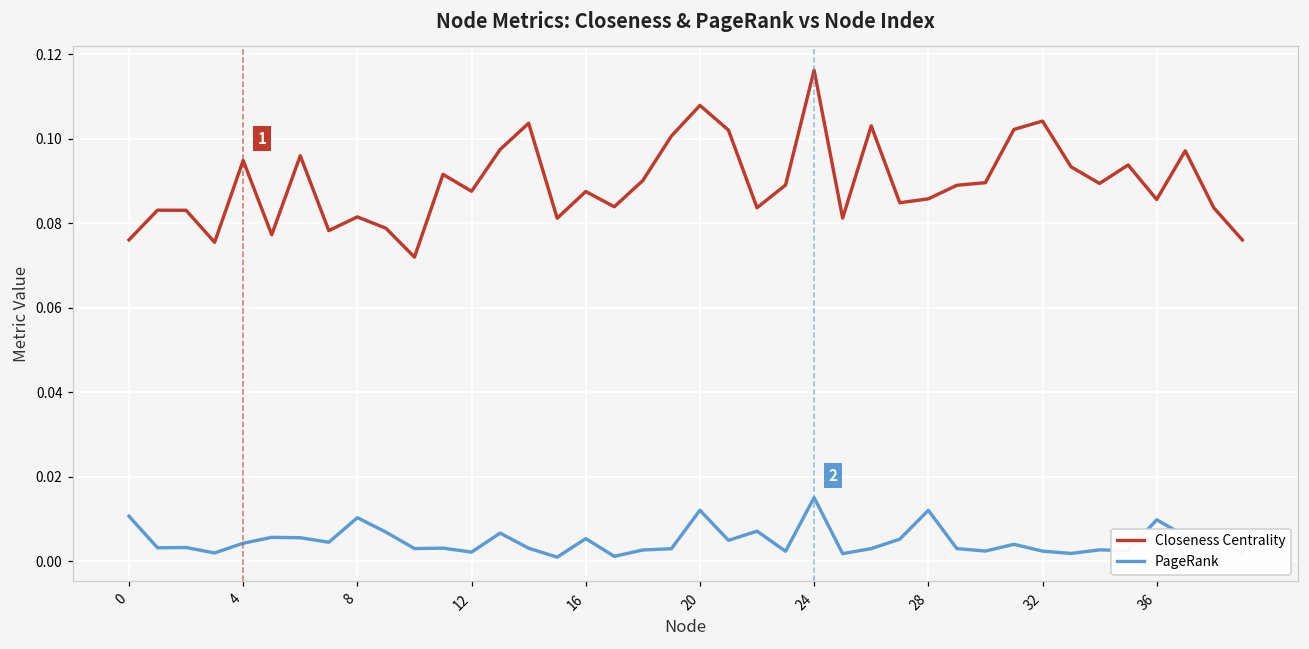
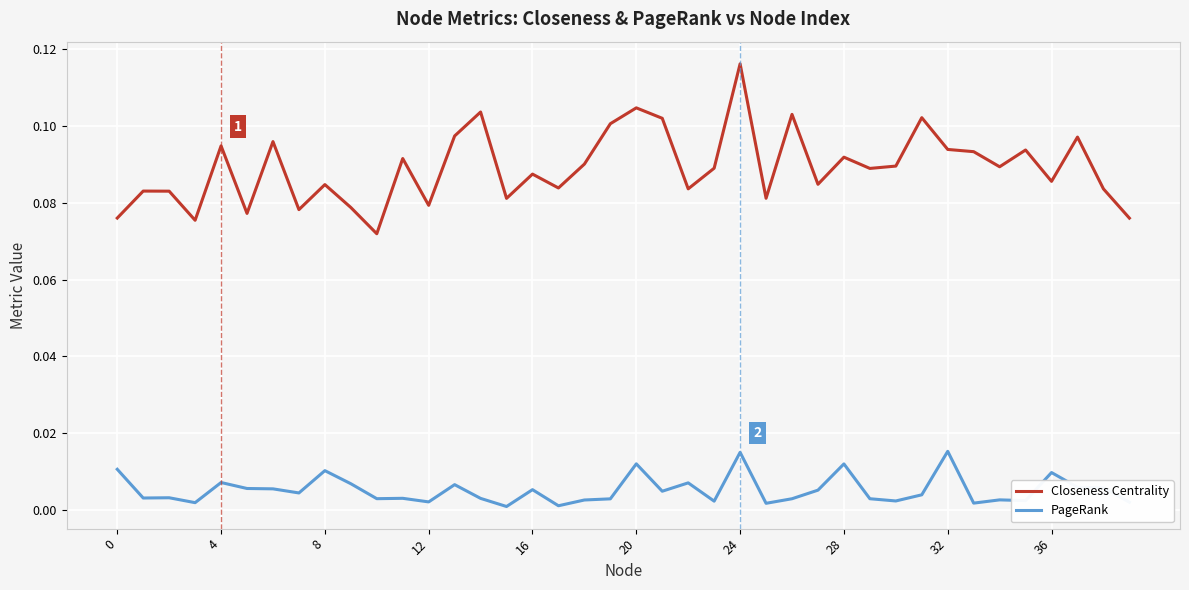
  {
    "Closeness Centrality": {
      "0": 0.076,
-     "8": 0.081,
-     "12": 0.088,
+     "8": 0.085,
+     "12": 0.079,
      "16": 0.087,
-     "20": 0.108,
+     "20": 0.105,
      "24": 0.116,
-     "28": 0.086,
-     "32": 0.104,
+     "28": 0.092,
+     "32": 0.094,
      "36": 0.086
    },
    "PageRank": {
      "0": 0.011,
-     "4": 0.004,
+     "4": 0.007,
      "8": 0.010,
      "12": 0.002,
      "16": 0.005,
      "20": 0.012,
      "28": 0.012,
-     "32": 0.002,
+     "32": 0.015,
      "36": 0.010
    }
  }
